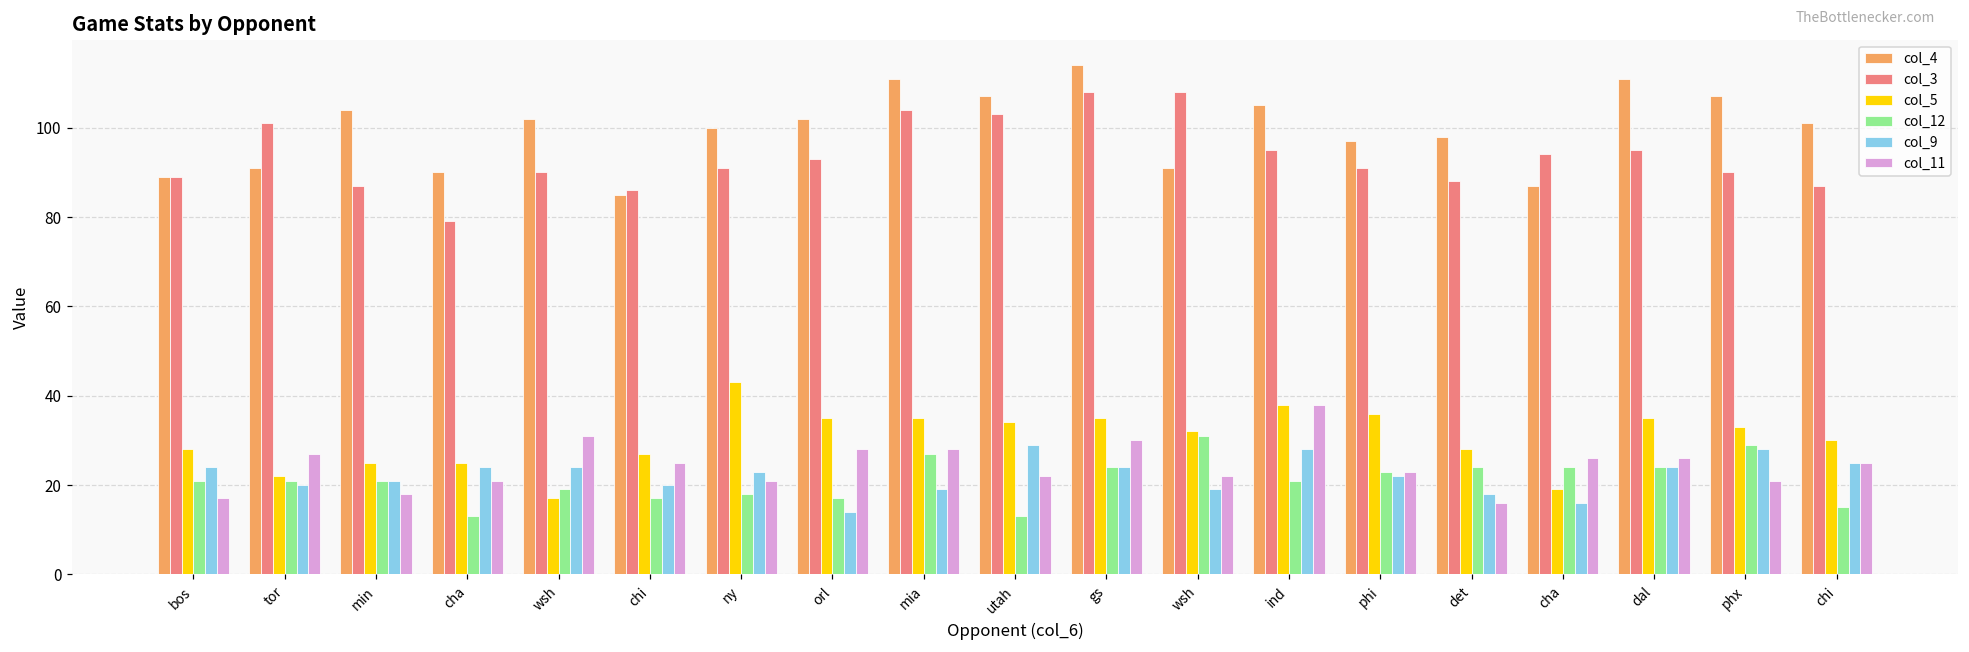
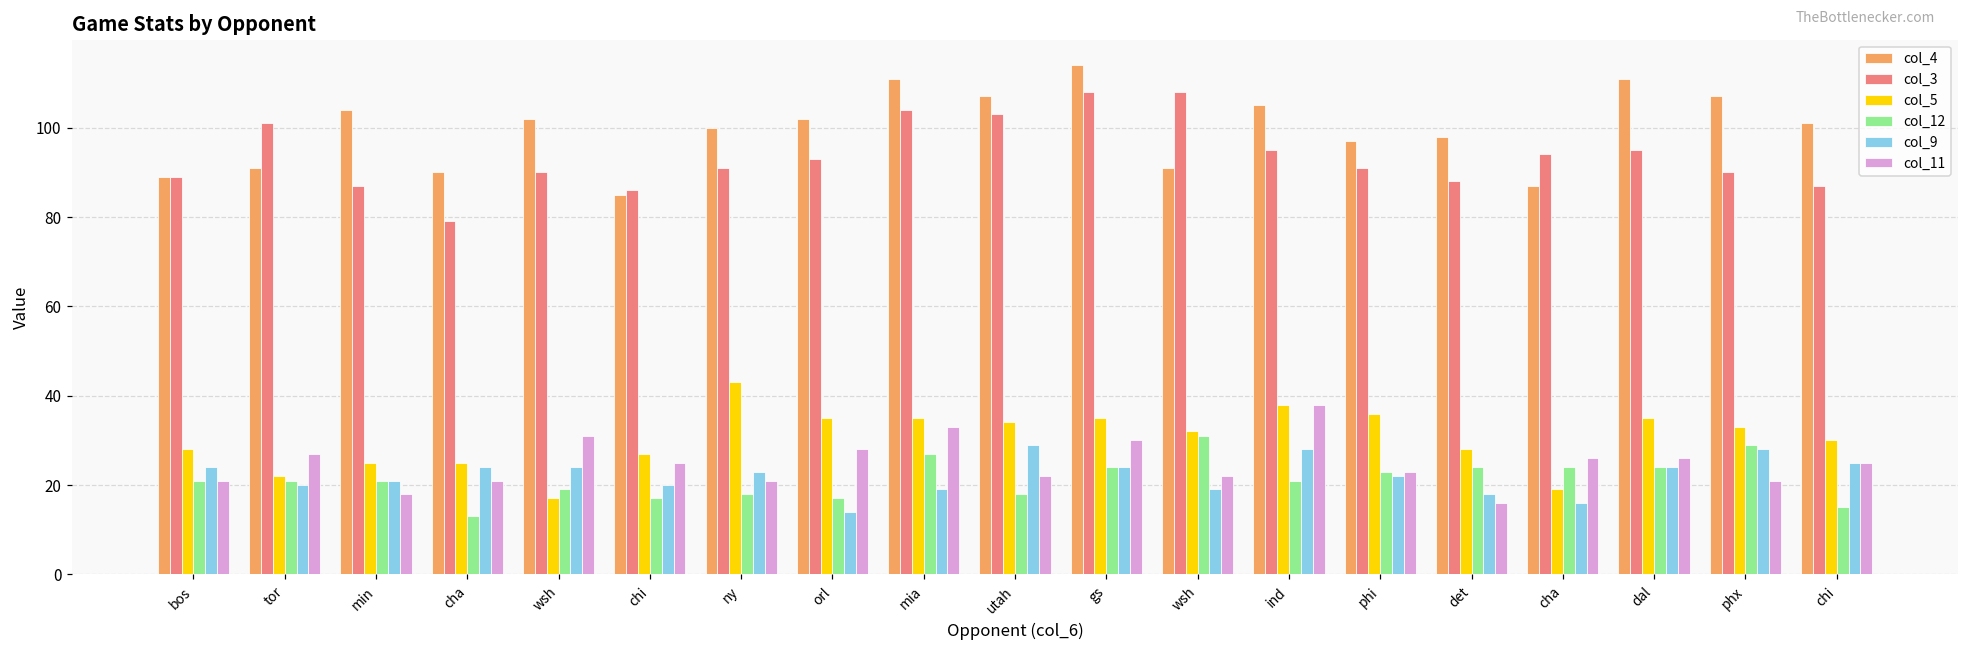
  {
    "col_5": {
      "bos": 28,
      "tor": 22,
      "min": 25,
      "ny": 43,
      "orl": 35,
      "mia": 35,
      "utah": 34,
      "gs": 35,
      "ind": 38,
      "phi": 36,
      "det": 28,
      "dal": 35,
      "phx": 33
    },
    "col_12": {
      "bos": 21,
      "tor": 21,
      "min": 21,
      "ny": 18,
      "orl": 17,
      "mia": 27,
-     "utah": 13,
+     "utah": 18,
      "gs": 24,
      "ind": 21,
      "phi": 23,
      "det": 24,
      "dal": 24,
      "phx": 29
    },
    "col_9": {
      "bos": 24,
      "tor": 20,
      "min": 21,
      "ny": 23,
      "orl": 14,
      "mia": 19,
      "utah": 29,
      "gs": 24,
      "ind": 28,
      "phi": 22,
      "det": 18,
      "dal": 24,
      "phx": 28
    },
    "col_11": {
-     "bos": 17,
+     "bos": 21,
      "tor": 27,
      "min": 18,
      "ny": 21,
      "orl": 28,
-     "mia": 28,
+     "mia": 33,
      "utah": 22,
      "gs": 30,
      "ind": 38,
      "phi": 23,
      "det": 16,
      "dal": 26,
      "phx": 21
    }
  }
